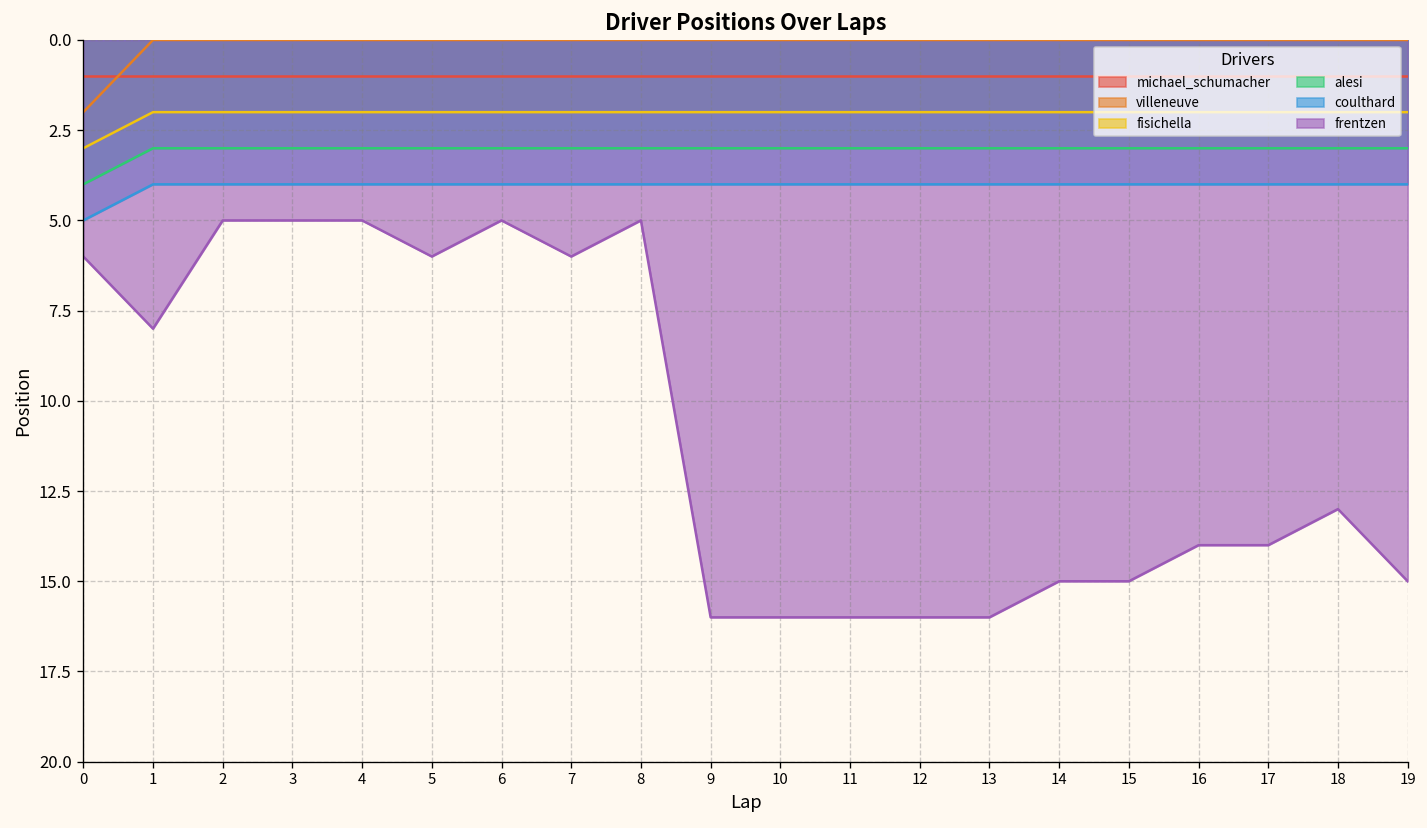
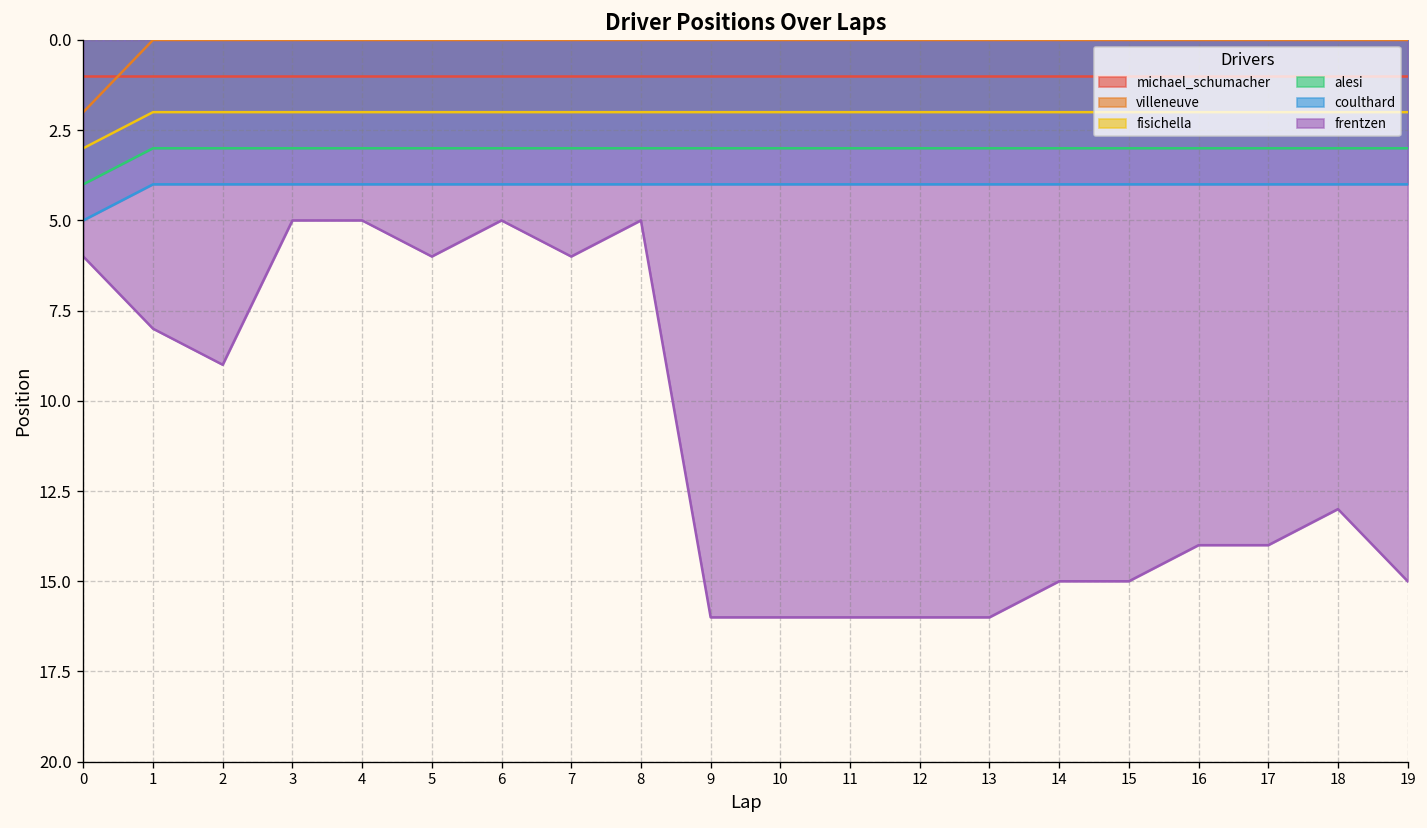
  {
    "fisichella": {
      "0": 3,
      "1": 2,
      "2": 2,
      "3": 2,
      "4": 2,
      "5": 2,
      "6": 2,
      "7": 2,
      "8": 2,
      "9": 2,
      "10": 2,
      "11": 2,
      "12": 2,
      "13": 2,
      "14": 2,
      "19": 2
    },
    "alesi": {
      "0": 4,
      "1": 3,
      "2": 3,
      "3": 3,
      "4": 3,
      "5": 3,
      "6": 3,
      "7": 3,
      "8": 3,
      "9": 3,
      "10": 3,
      "11": 3,
      "12": 3,
      "13": 3,
      "14": 3,
      "15": 3,
      "16": 3,
      "17": 3,
      "18": 3,
      "19": 3
    },
    "coulthard": {
      "0": 5,
      "1": 4,
      "2": 4,
      "3": 4,
      "4": 4,
      "5": 4,
      "6": 4,
      "7": 4,
      "8": 4,
      "9": 4,
      "10": 4,
      "11": 4,
      "12": 4,
      "13": 4,
      "14": 4,
      "15": 4,
      "16": 4,
      "17": 4,
      "18": 4,
      "19": 4
    },
    "frentzen": {
      "0": 6,
      "1": 8,
-     "2": 5,
+     "2": 9,
      "3": 5,
      "4": 5,
      "5": 6,
      "6": 5,
      "7": 6,
      "8": 5,
      "9": 16,
      "10": 16,
      "11": 16,
      "12": 16,
      "13": 16,
      "14": 15,
      "15": 15,
      "16": 14,
      "17": 14,
      "18": 13,
      "19": 15
    }
  }
